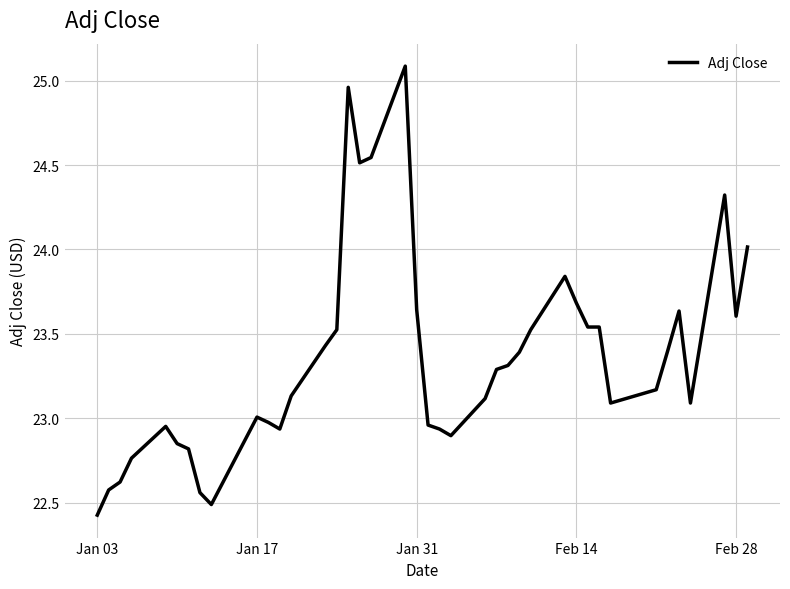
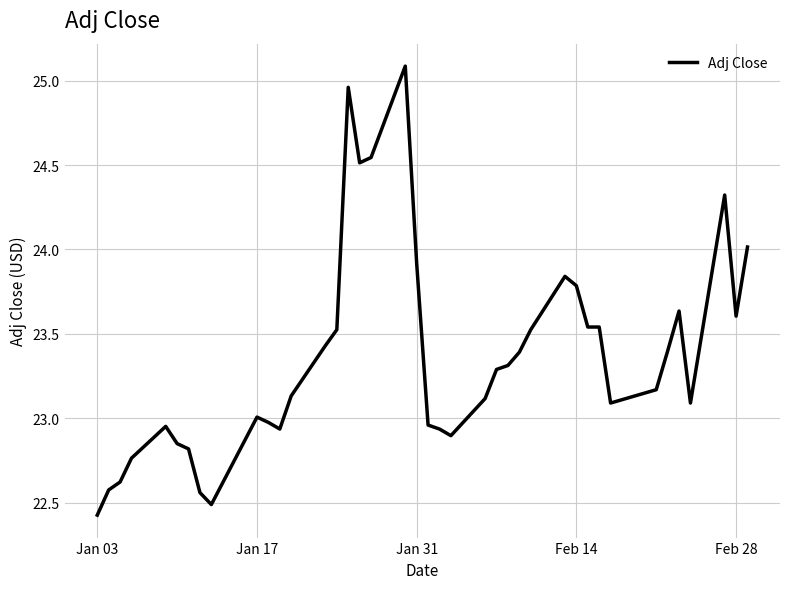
  {
    "Jan 03": 22.43,
    "Jan 17": 23.01,
-   "Jan 31": 23.64,
-   "Feb 14": 23.68,
+   "Jan 31": 23.92,
+   "Feb 14": 23.79,
    "Feb 28": 23.61
  }
